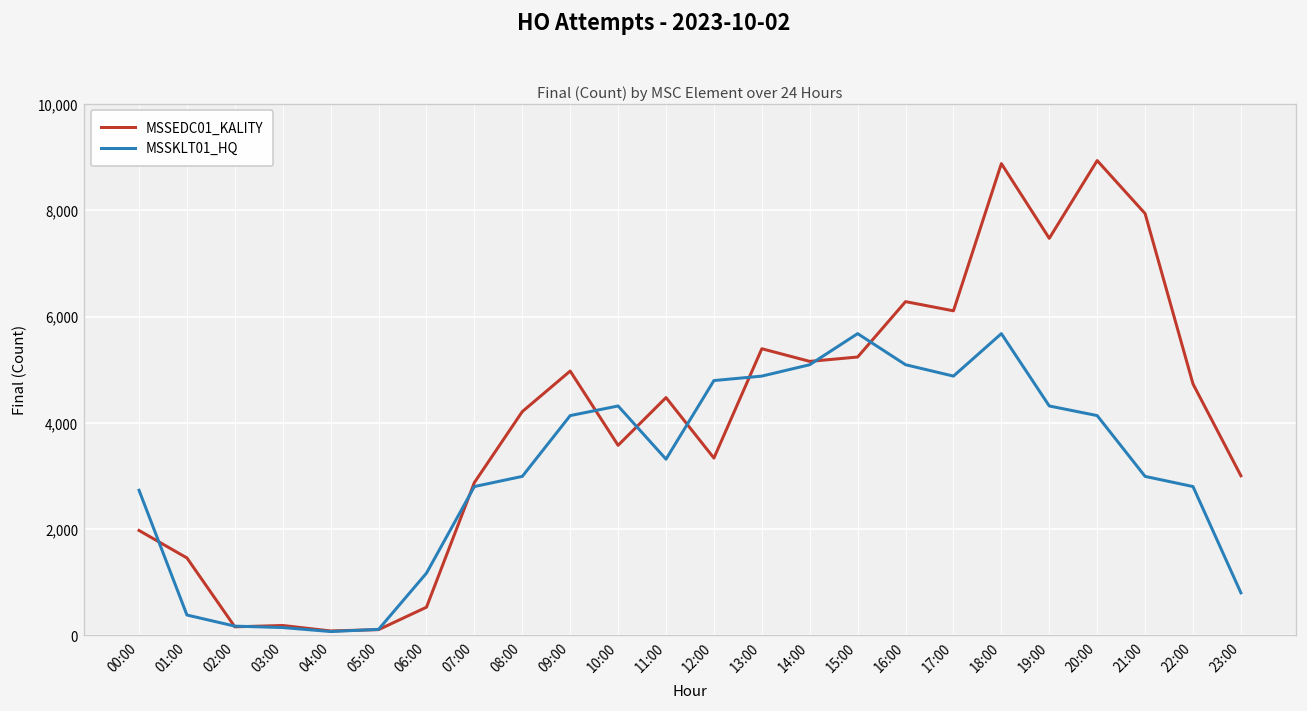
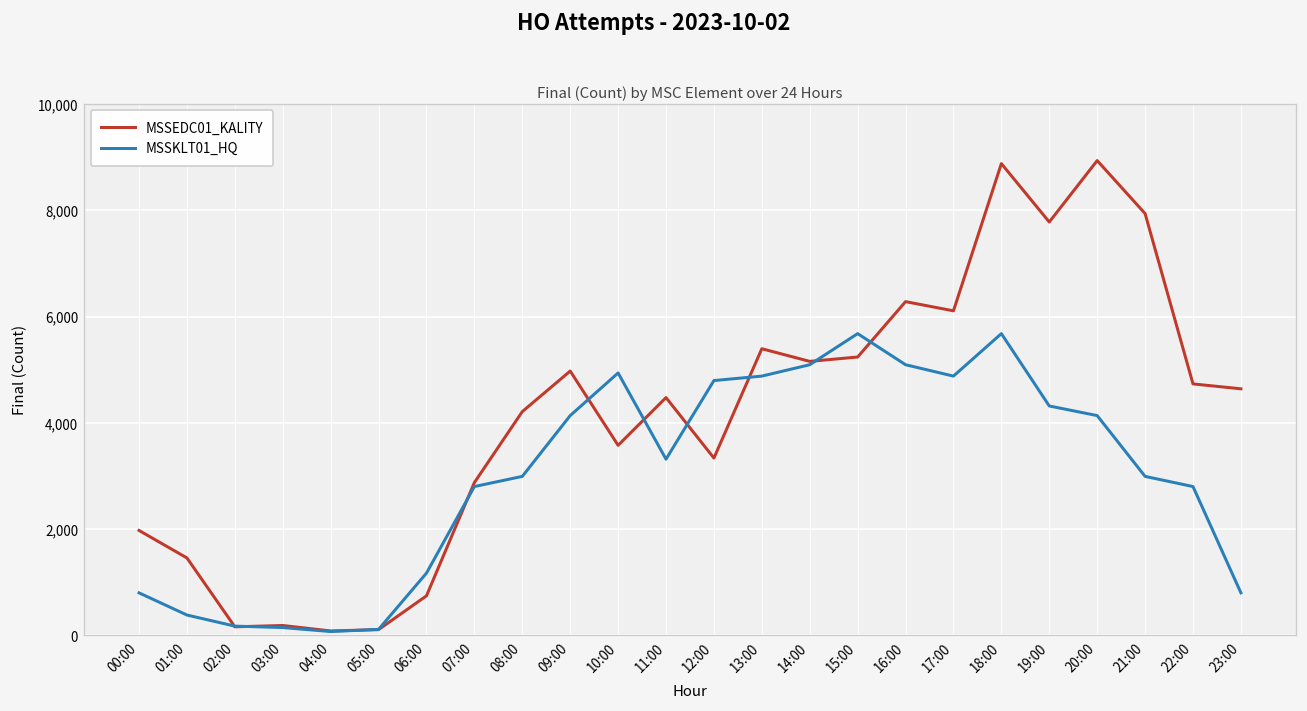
  {
    "MSSEDC01_KALITY": {
      "00:00": "2,000",
      "01:00": "1,500",
-     "06:00": "500",
+     "06:00": "700",
      "07:00": "2,900",
      "08:00": "4,200",
      "09:00": "5,000",
      "10:00": "3,600",
      "11:00": "4,500",
      "12:00": "3,300",
      "13:00": "5,400",
      "14:00": "5,200",
      "15:00": "5,200",
      "16:00": "6,300",
      "17:00": "6,100",
      "18:00": "8,900",
-     "19:00": "7,500",
+     "19:00": "7,800",
      "20:00": "8,900",
      "21:00": "7,900",
      "22:00": "4,700",
-     "23:00": "3,000"
+     "23:00": "4,600"
    },
    "MSSKLT01_HQ": {
-     "00:00": "2,700",
+     "00:00": "800",
      "01:00": "400",
      "06:00": "1,200",
      "07:00": "2,800",
      "08:00": "3,000",
      "09:00": "4,100",
-     "10:00": "4,300",
+     "10:00": "4,900",
      "11:00": "3,300",
      "12:00": "4,800",
      "13:00": "4,900",
      "14:00": "5,100",
      "15:00": "5,700",
      "16:00": "5,100",
      "17:00": "4,900",
      "18:00": "5,700",
      "19:00": "4,300",
      "20:00": "4,100",
      "21:00": "3,000",
      "22:00": "2,800",
      "23:00": "800"
    }
  }
